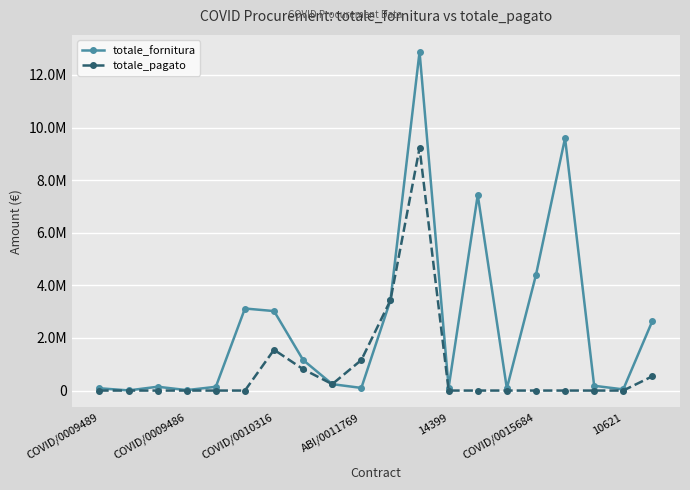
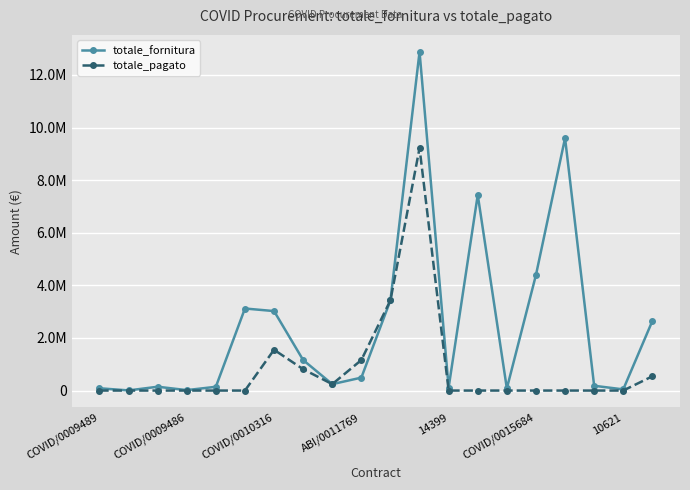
  {
    "totale_fornitura": {
      "COVID/0010316": 3000000,
-     "ABI/0011769": 100000,
+     "ABI/0011769": 500000,
      "14399": 100000,
      "COVID/0015684": 4400000
    },
    "totale_pagato": {
      "COVID/0010316": 1600000,
      "ABI/0011769": 1200000,
      "14399": 0,
      "COVID/0015684": 0
    }
  }
